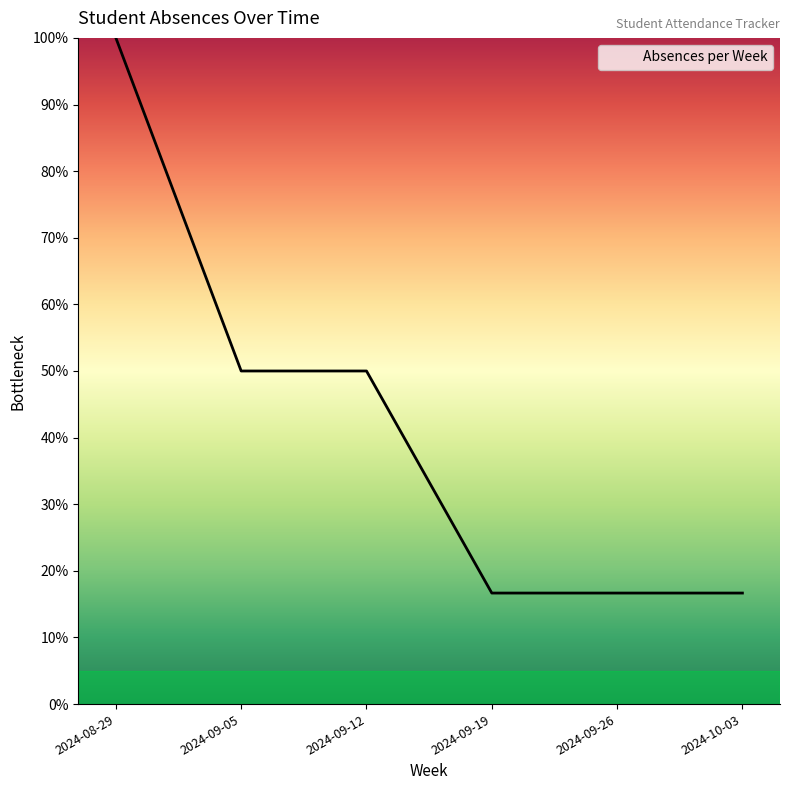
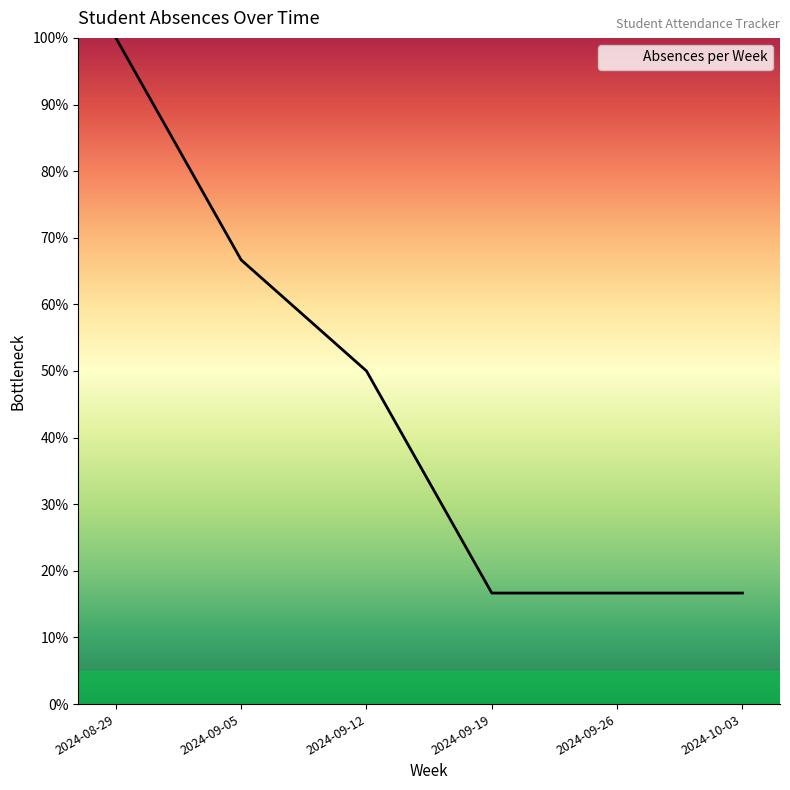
  {
    "2024-08-29": "100%",
-   "2024-09-05": "50%",
+   "2024-09-05": "67%",
    "2024-09-12": "50%",
    "2024-09-19": "17%",
    "2024-09-26": "17%",
    "2024-10-03": "17%"
  }
